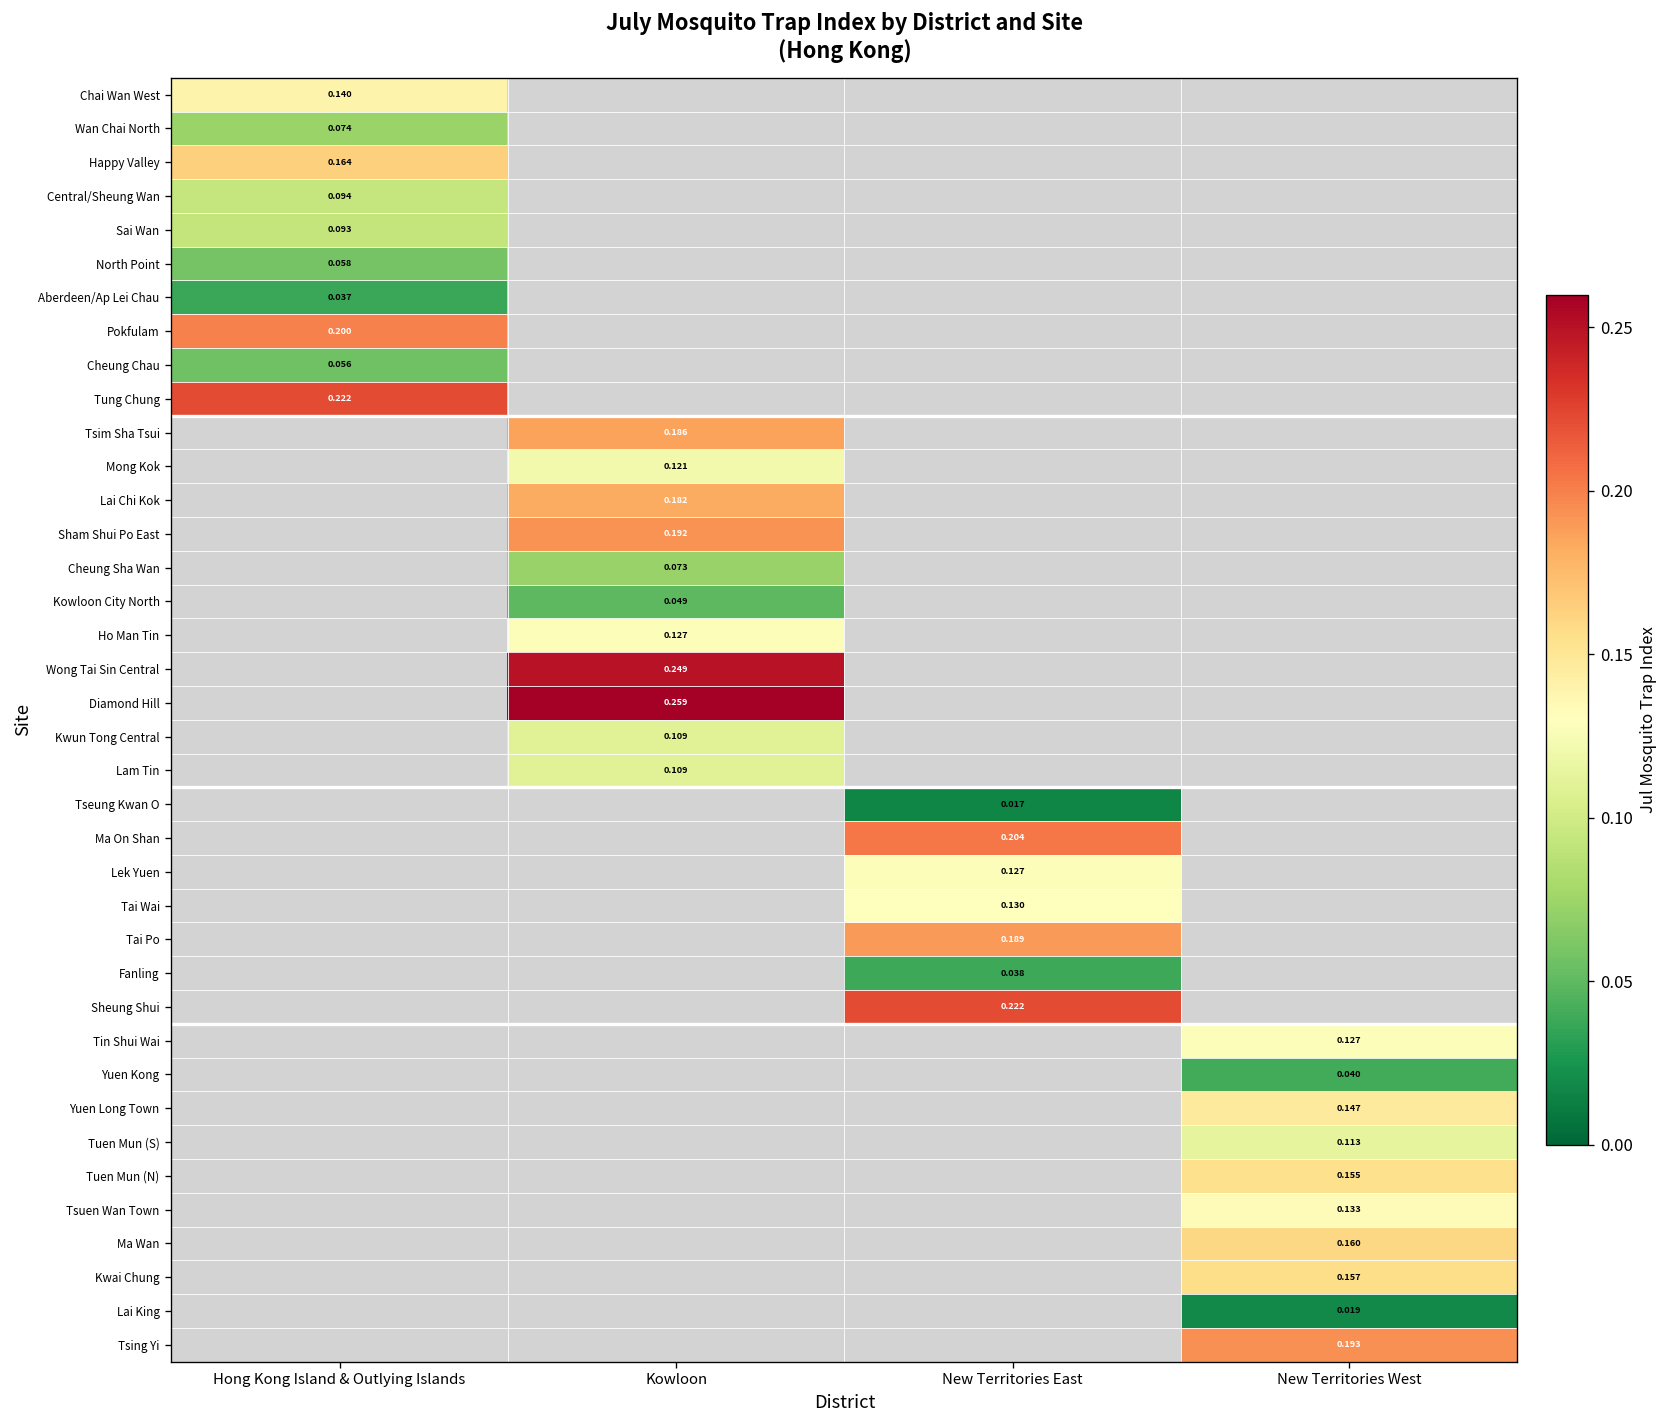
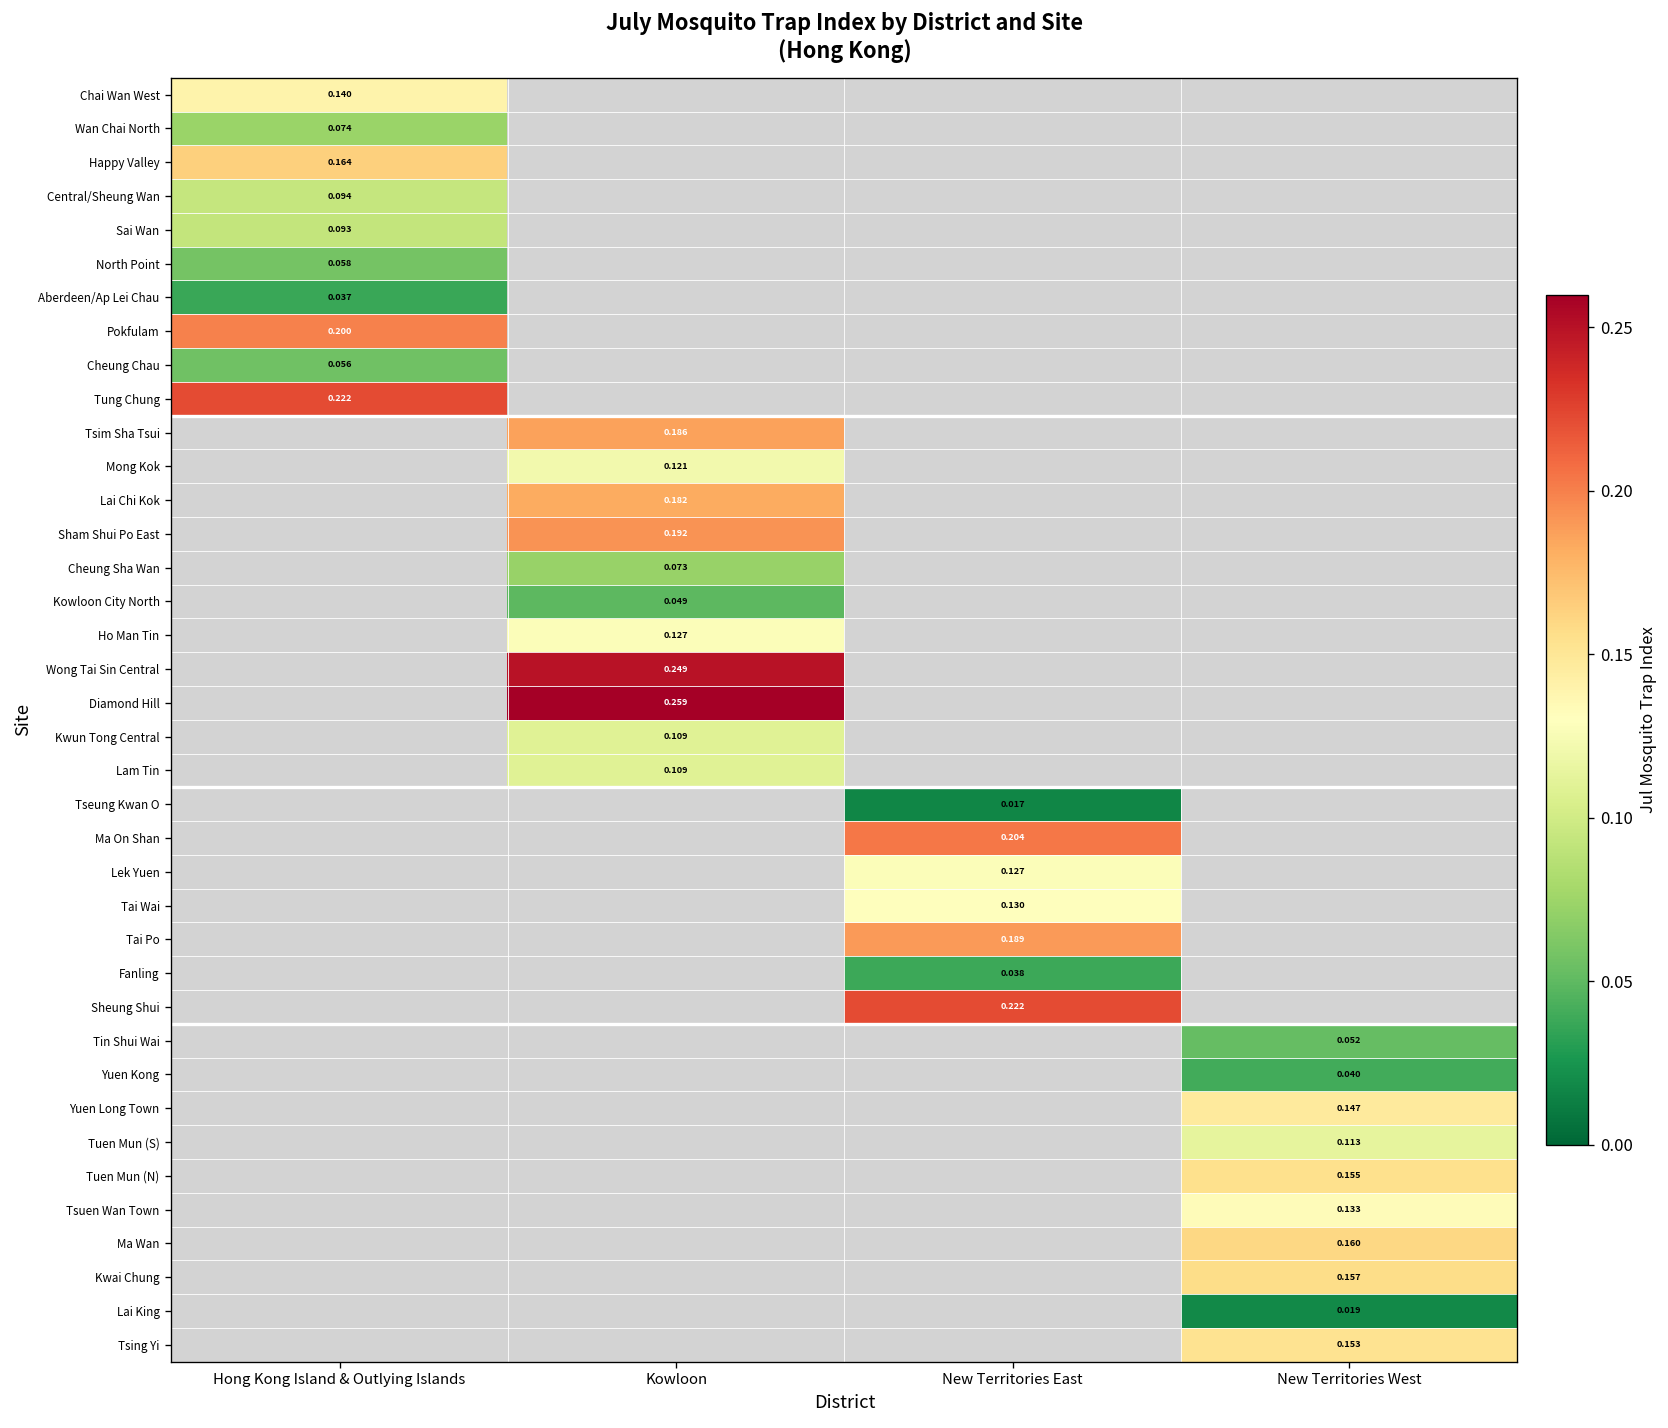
  {
    "Chai Wan West": {
      "Hong Kong Island & Outlying Islands": 0.140
    },
    "Wan Chai North": {
      "Hong Kong Island & Outlying Islands": 0.074
    },
    "Happy Valley": {
      "Hong Kong Island & Outlying Islands": 0.164
    },
    "Central/Sheung Wan": {
      "Hong Kong Island & Outlying Islands": 0.094
    },
    "Sai Wan": {
      "Hong Kong Island & Outlying Islands": 0.093
    },
    "North Point": {
      "Hong Kong Island & Outlying Islands": 0.058
    },
    "Aberdeen/Ap Lei Chau": {
      "Hong Kong Island & Outlying Islands": 0.037
    },
    "Pokfulam": {
      "Hong Kong Island & Outlying Islands": 0.200
    },
    "Cheung Chau": {
      "Hong Kong Island & Outlying Islands": 0.056
    },
    "Tung Chung": {
      "Hong Kong Island & Outlying Islands": 0.222
    },
    "Tsim Sha Tsui": {
      "Kowloon": 0.186
    },
    "Mong Kok": {
      "Kowloon": 0.121
    },
    "Lai Chi Kok": {
      "Kowloon": 0.182
    },
    "Sham Shui Po East": {
      "Kowloon": 0.192
    },
    "Cheung Sha Wan": {
      "Kowloon": 0.073
    },
    "Kowloon City North": {
      "Kowloon": 0.049
    },
    "Ho Man Tin": {
      "Kowloon": 0.127
    },
    "Wong Tai Sin Central": {
      "Kowloon": 0.249
    },
    "Diamond Hill": {
      "Kowloon": 0.259
    },
    "Kwun Tong Central": {
      "Kowloon": 0.109
    },
    "Lam Tin": {
      "Kowloon": 0.109
    },
    "Tseung Kwan O": {
      "New Territories East": 0.017
    },
    "Ma On Shan": {
      "New Territories East": 0.204
    },
    "Lek Yuen": {
      "New Territories East": 0.127
    },
    "Tai Wai": {
      "New Territories East": 0.130
    },
    "Tai Po": {
      "New Territories East": 0.189
    },
    "Fanling": {
      "New Territories East": 0.038
    },
    "Sheung Shui": {
      "New Territories East": 0.222
    },
    "Tin Shui Wai": {
-     "New Territories West": 0.127
+     "New Territories West": 0.052
    },
    "Yuen Kong": {
      "New Territories West": 0.040
    },
    "Yuen Long Town": {
      "New Territories West": 0.147
    },
    "Tuen Mun (S)": {
      "New Territories West": 0.113
    },
    "Tuen Mun (N)": {
      "New Territories West": 0.155
    },
    "Tsuen Wan Town": {
      "New Territories West": 0.133
    },
    "Ma Wan": {
      "New Territories West": 0.160
    },
    "Kwai Chung": {
      "New Territories West": 0.157
    },
    "Lai King": {
      "New Territories West": 0.019
    },
    "Tsing Yi": {
-     "New Territories West": 0.193
+     "New Territories West": 0.153
    }
  }
